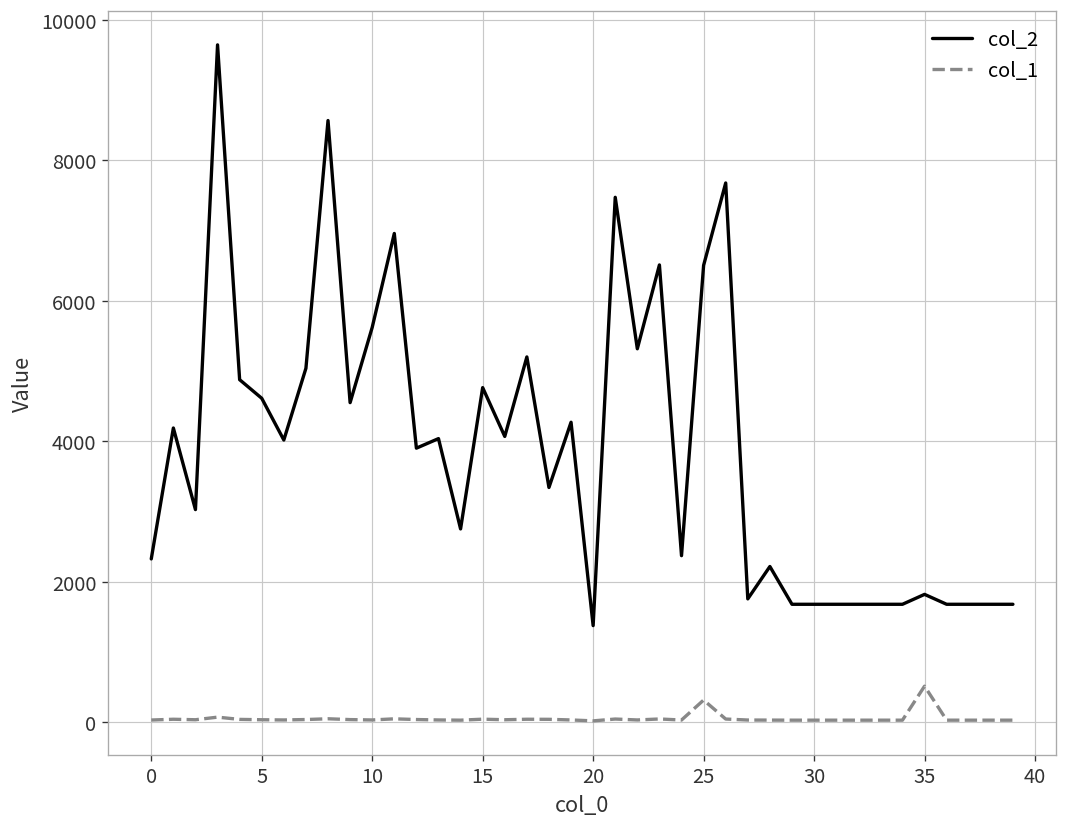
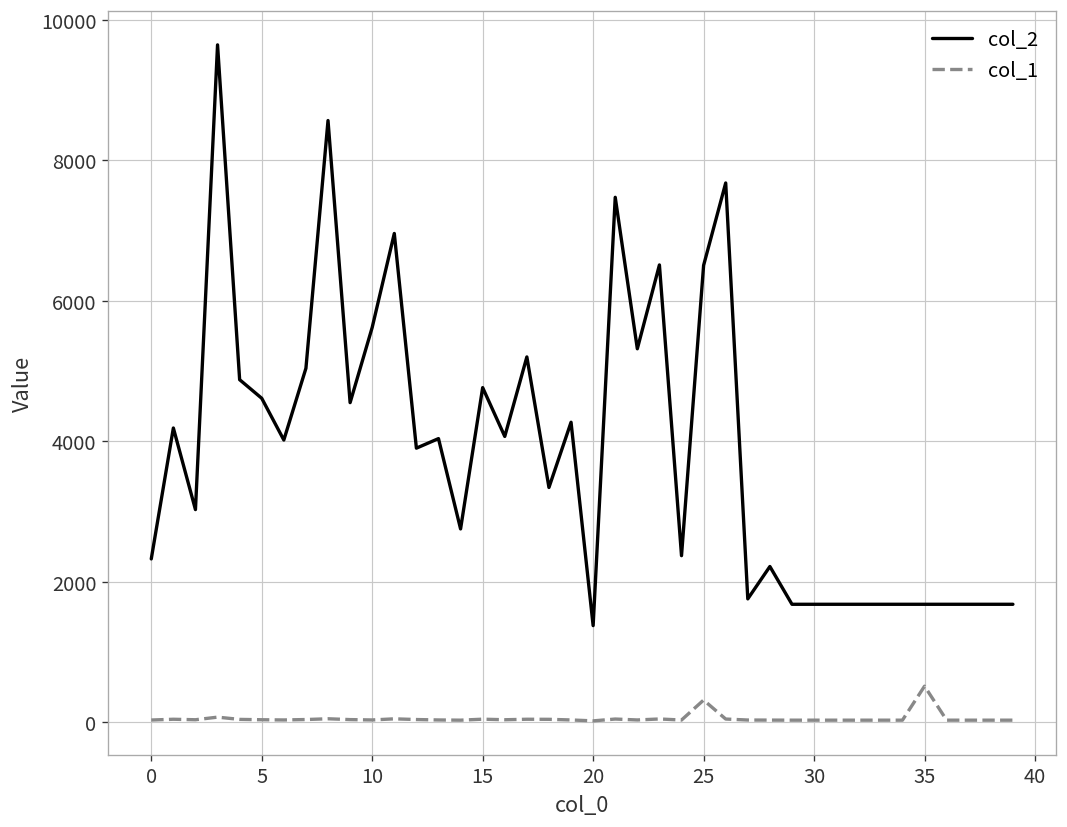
  {
    "col_2": {
      "0": 2300,
      "5": 4600,
      "10": 5600,
      "15": 4800,
      "20": 1400,
      "25": 6500,
      "30": 1700,
-     "35": 1800
+     "35": 1700
    },
    "col_1": {
      "0": 0,
      "5": 0,
      "10": 0,
      "15": 0,
      "20": 0,
      "25": 300,
      "30": 0,
      "35": 500
    }
  }
